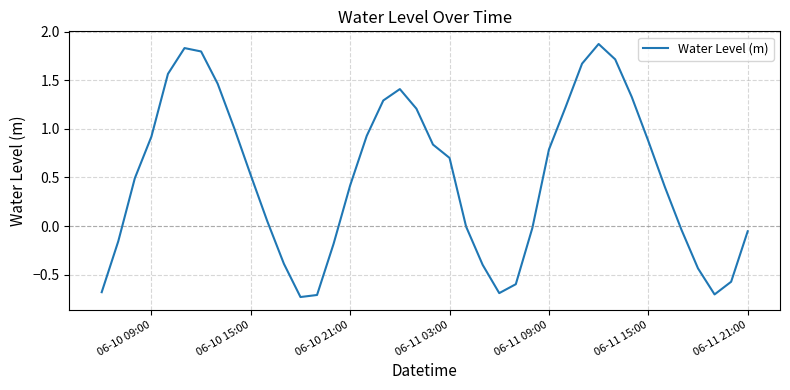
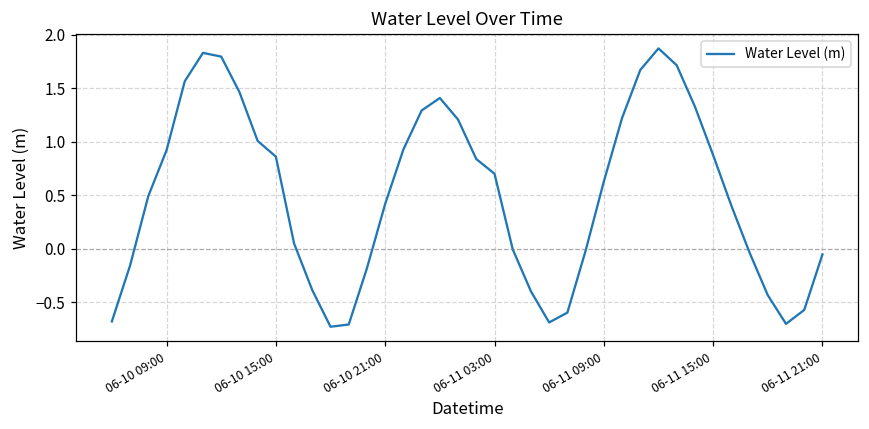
  {
    "06-10 09:00": 0.9,
-   "06-10 15:00": 0.5,
+   "06-10 15:00": 0.9,
    "06-10 21:00": 0.4,
    "06-11 03:00": 0.7,
-   "06-11 09:00": 0.8,
+   "06-11 09:00": 0.6,
    "06-11 15:00": 0.9,
    "06-11 21:00": -0.1
  }
